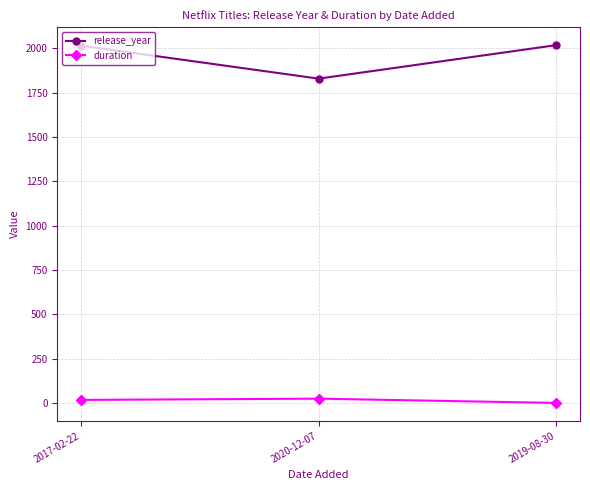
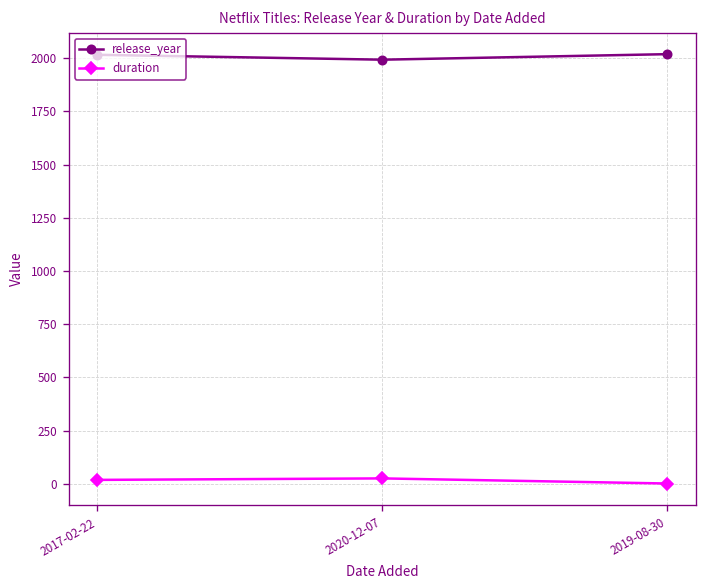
  {
    "release_year": {
-     "2020-12-07": 1830,
+     "2020-12-07": 1990,
      "2019-08-30": 2020
    },
    "duration": {
      "2017-02-22": 20,
      "2020-12-07": 30,
      "2019-08-30": 0
    }
  }
